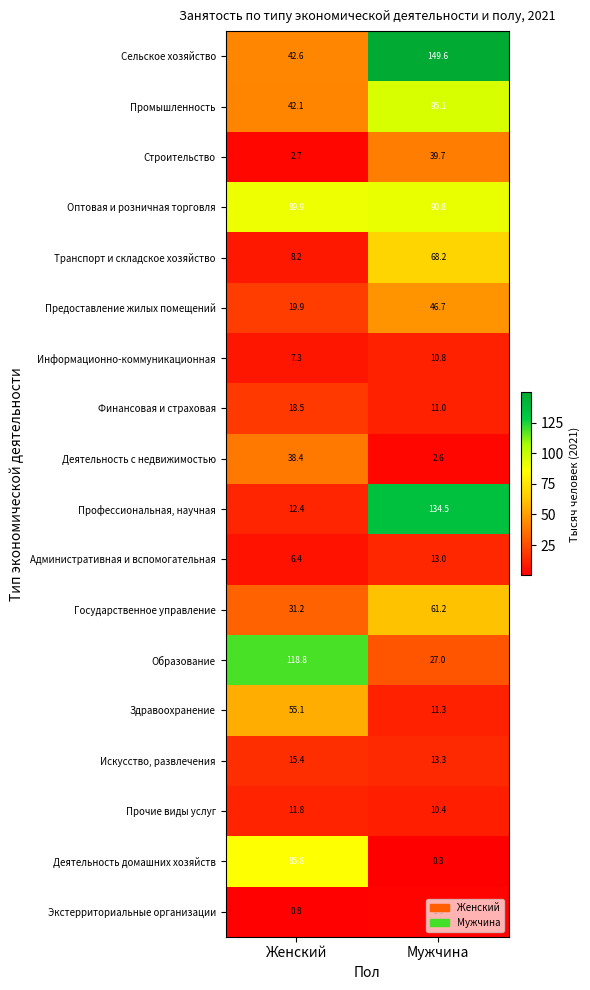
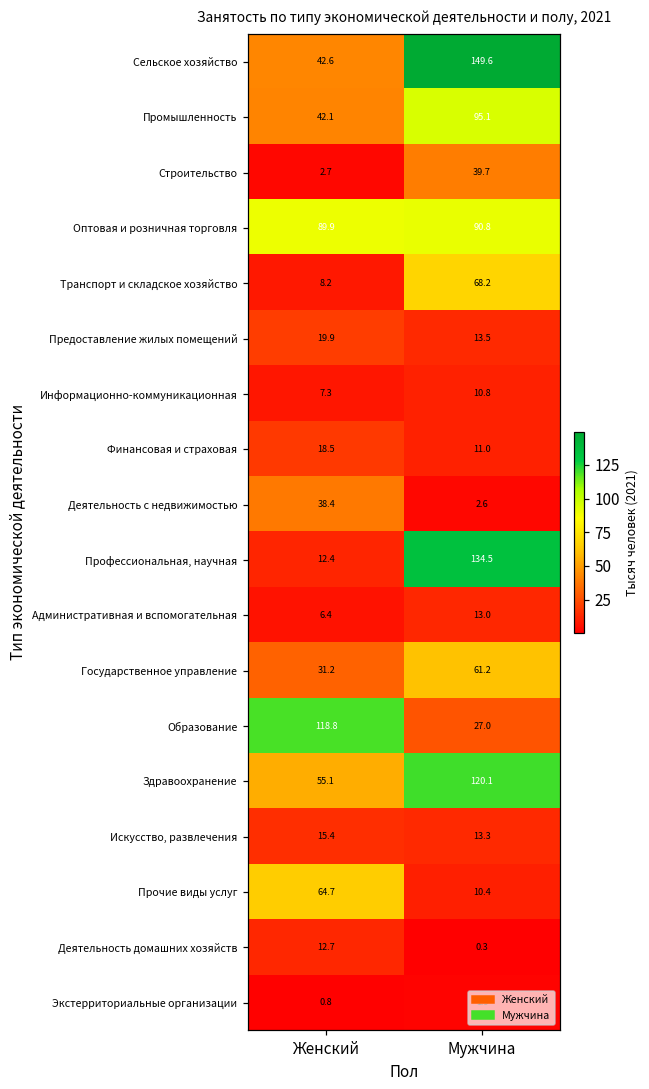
  {
    "Сельское хозяйство": {
      "Женский": 42.6,
      "Мужчина": 149.6
    },
    "Промышленность": {
      "Женский": 42.1,
      "Мужчина": 95.1
    },
    "Строительство": {
      "Женский": 2.7,
      "Мужчина": 39.7
    },
    "Оптовая и розничная торговля": {
      "Женский": 89.9,
      "Мужчина": 90.8
    },
    "Транспорт и складское хозяйство": {
      "Женский": 8.2,
      "Мужчина": 68.2
    },
    "Предоставление жилых помещений": {
      "Женский": 19.9,
-     "Мужчина": 46.7
+     "Мужчина": 13.5
    },
    "Информационно-коммуникационная": {
      "Женский": 7.3,
      "Мужчина": 10.8
    },
    "Финансовая и страховая": {
      "Женский": 18.5,
      "Мужчина": 11.0
    },
    "Деятельность с недвижимостью": {
      "Женский": 38.4,
      "Мужчина": 2.6
    },
    "Профессиональная, научная": {
      "Женский": 12.4,
      "Мужчина": 134.5
    },
    "Административная и вспомогательная": {
      "Женский": 6.4,
      "Мужчина": 13.0
    },
    "Государственное управление": {
      "Женский": 31.2,
      "Мужчина": 61.2
    },
    "Образование": {
      "Женский": 118.8,
      "Мужчина": 27.0
    },
    "Здравоохранение": {
      "Женский": 55.1,
-     "Мужчина": 11.3
+     "Мужчина": 120.1
    },
    "Искусство, развлечения": {
      "Женский": 15.4,
      "Мужчина": 13.3
    },
    "Прочие виды услуг": {
-     "Женский": 11.8,
+     "Женский": 64.7,
      "Мужчина": 10.4
    },
    "Деятельность домашних хозяйств": {
-     "Женский": 85.8,
+     "Женский": 12.7,
      "Мужчина": 0.3
    },
    "Экстерриториальные организации": {
      "Женский": 0.8
    }
  }
